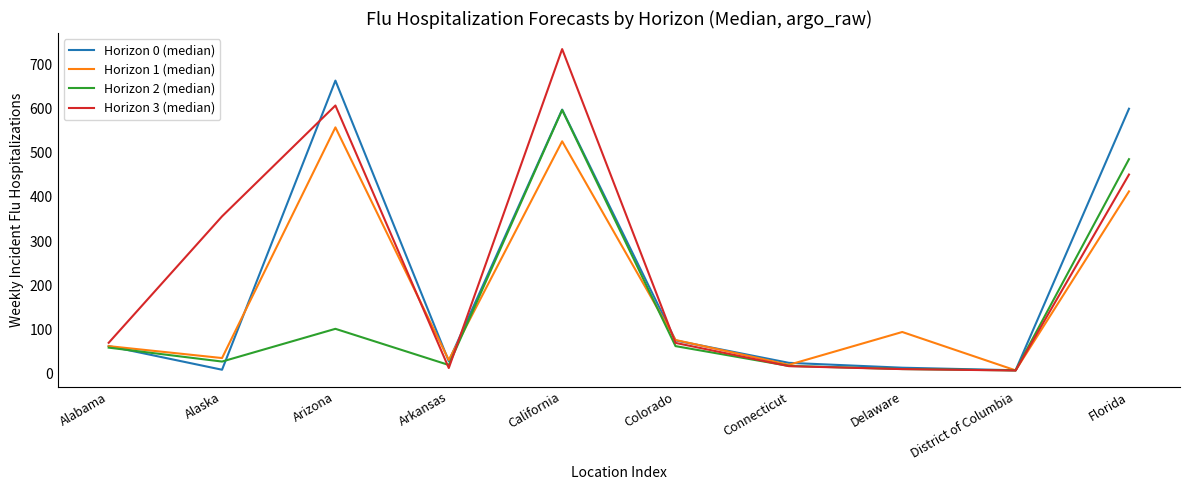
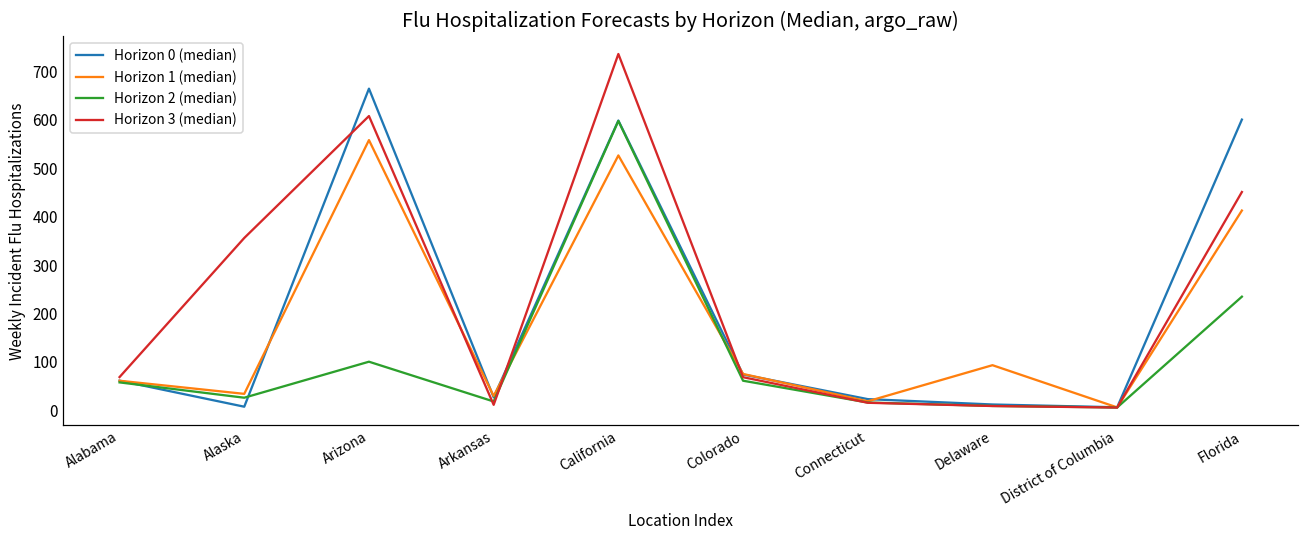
  {
    "Horizon 0 (median)": {
      "Alaska": 10,
      "Arizona": 660,
      "Florida": 600
    },
    "Horizon 1 (median)": {
      "Alaska": 30,
      "Arizona": 560,
      "California": 530,
      "Delaware": 90,
      "Florida": 410
    },
    "Horizon 2 (median)": {
      "Alaska": 30,
      "Arizona": 100,
      "Arkansas": 20,
      "Colorado": 60,
-     "Florida": 490
+     "Florida": 230
    },
    "Horizon 3 (median)": {
      "Alabama": 70,
      "Alaska": 360,
      "Arizona": 610,
      "Arkansas": 10,
      "California": 740,
      "Florida": 450
    }
  }
